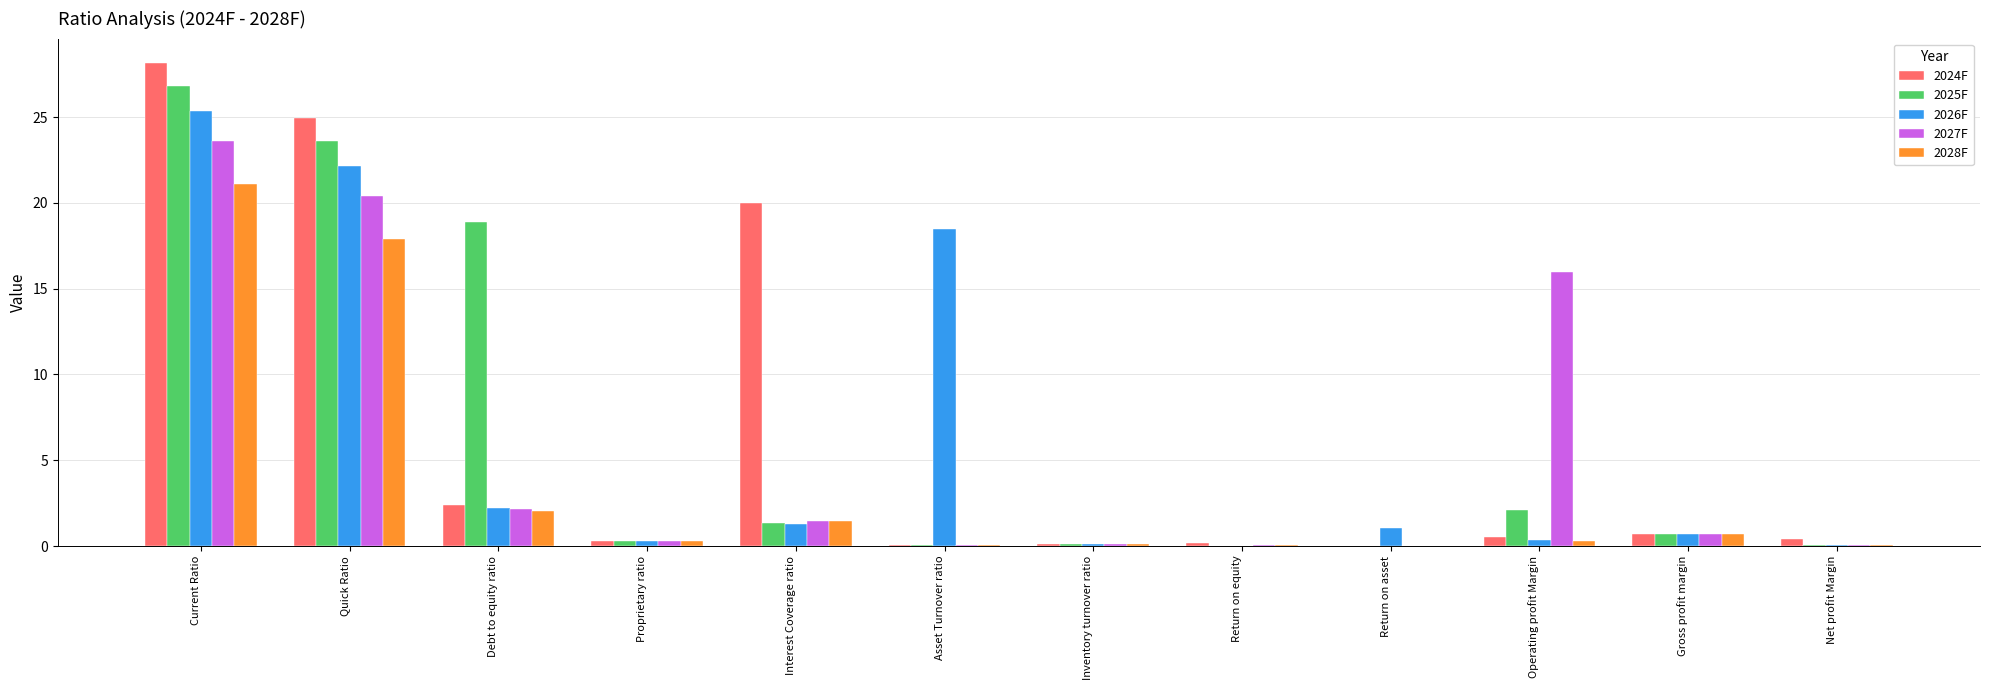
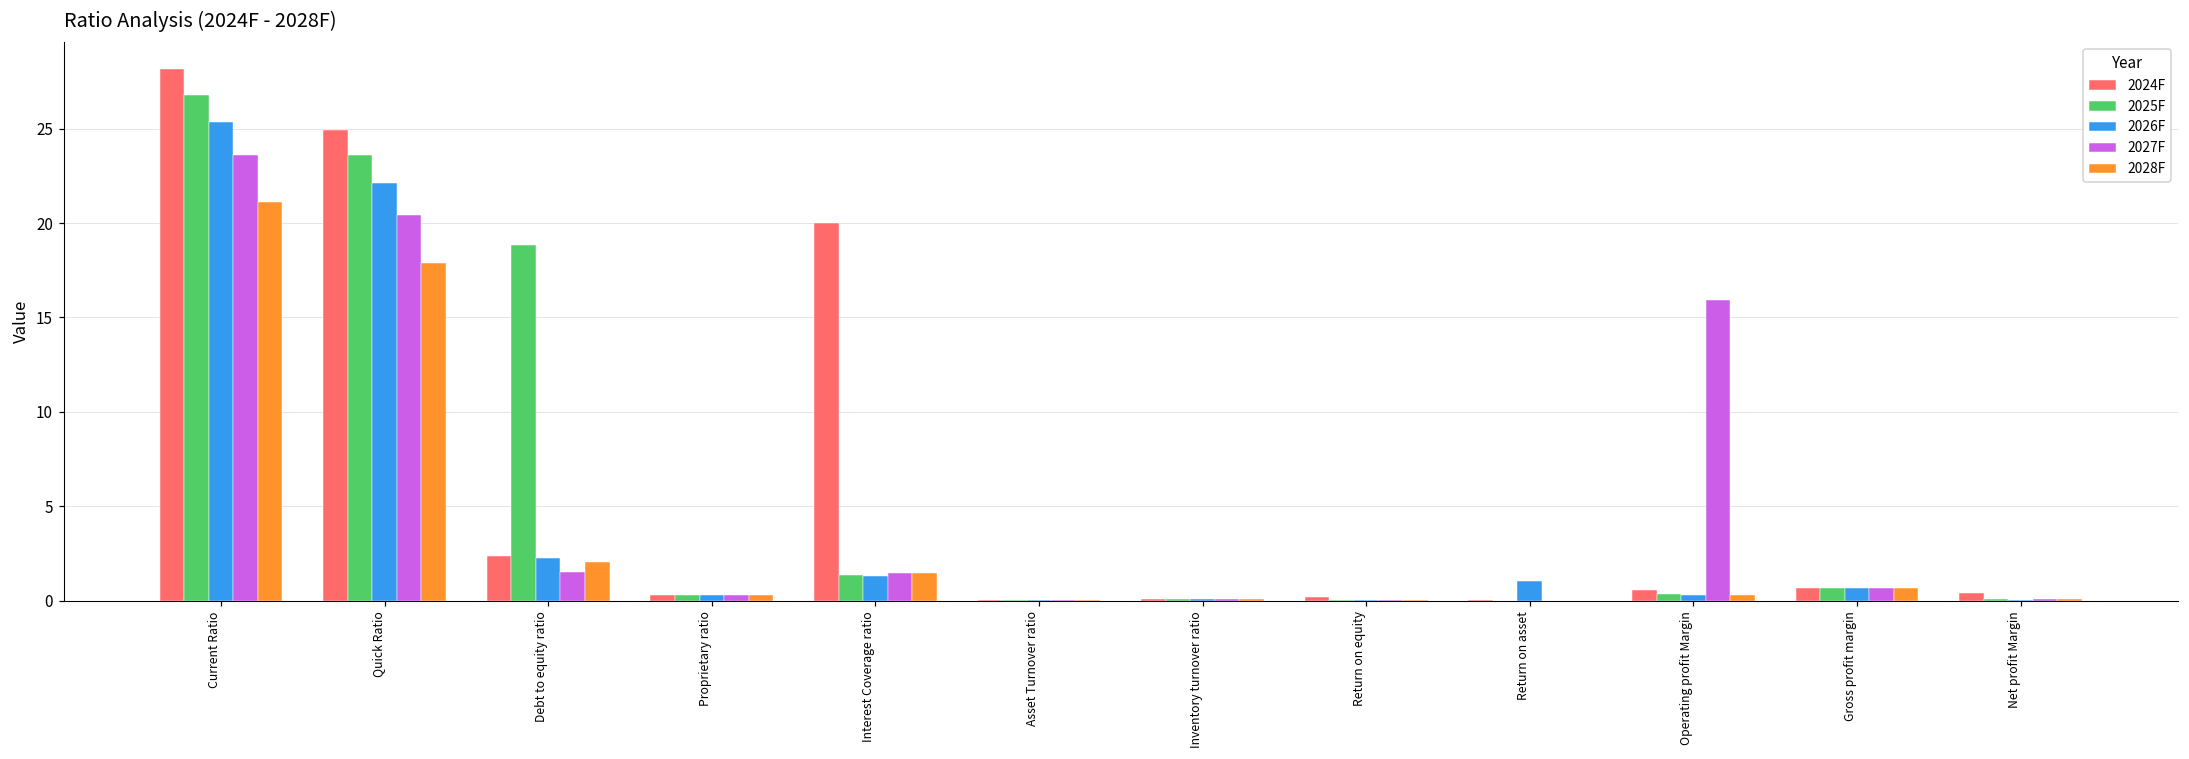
  {
    "2024F": {
      "Current Ratio": 28.2,
      "Quick Ratio": 24.9,
      "Debt to equity ratio": 2.4,
      "Proprietary ratio": 0.3,
      "Interest Coverage ratio": 20.0,
      "Return on equity": 0.2,
      "Operating profit Margin": 0.5,
      "Gross profit margin": 0.7,
      "Net profit Margin": 0.4
    },
    "2025F": {
      "Current Ratio": 26.8,
      "Quick Ratio": 23.6,
      "Debt to equity ratio": 18.9,
      "Proprietary ratio": 0.3,
      "Interest Coverage ratio": 1.3,
-     "Operating profit Margin": 2.1,
+     "Operating profit Margin": 0.3,
      "Gross profit margin": 0.7
    },
    "2026F": {
      "Current Ratio": 25.4,
      "Quick Ratio": 22.1,
      "Debt to equity ratio": 2.2,
      "Proprietary ratio": 0.3,
      "Interest Coverage ratio": 1.3,
-     "Asset Turnover ratio": 18.5,
+     "Asset Turnover ratio": 0.0,
      "Return on asset": 1.0,
      "Operating profit Margin": 0.3,
      "Gross profit margin": 0.7
    },
    "2027F": {
      "Current Ratio": 23.6,
      "Quick Ratio": 20.4,
-     "Debt to equity ratio": 2.1,
+     "Debt to equity ratio": 1.5,
      "Proprietary ratio": 0.3,
      "Interest Coverage ratio": 1.4,
      "Operating profit Margin": 15.9,
      "Gross profit margin": 0.7
    },
    "2028F": {
      "Current Ratio": 21.1,
      "Quick Ratio": 17.9,
      "Debt to equity ratio": 2.0,
      "Proprietary ratio": 0.3,
      "Interest Coverage ratio": 1.5,
      "Operating profit Margin": 0.3,
      "Gross profit margin": 0.7
    }
  }
